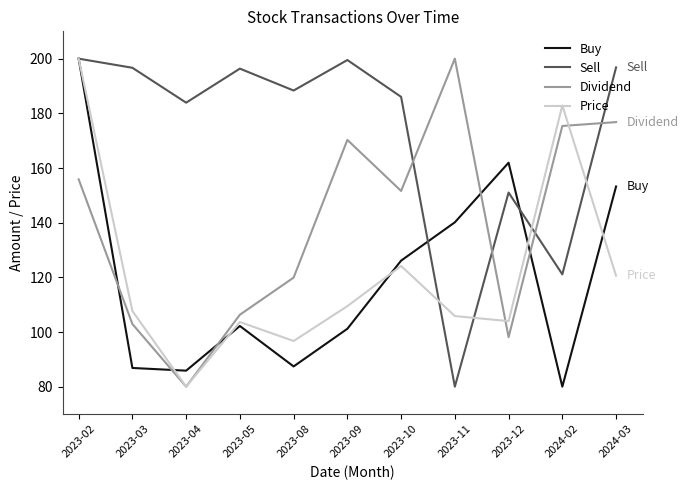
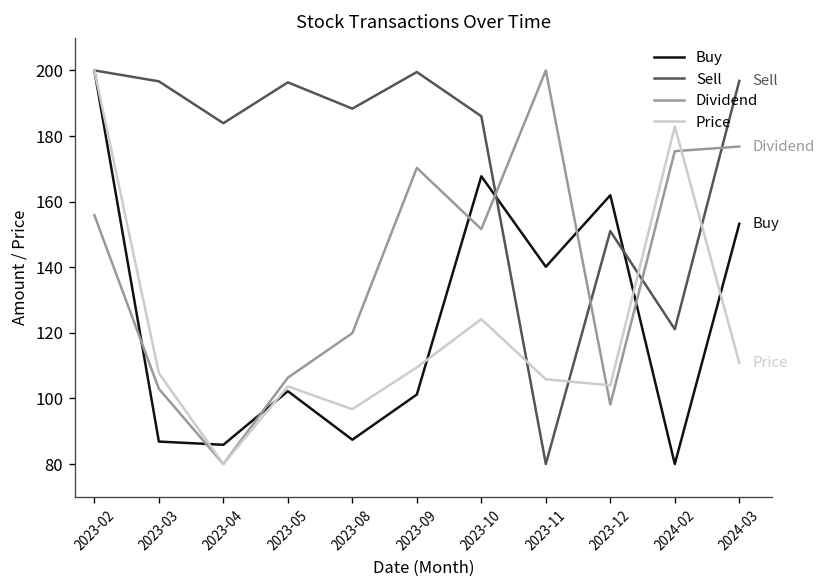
  {
    "Buy": {
      "2023-03": 87,
      "2023-04": 86,
      "2023-05": 102,
      "2023-08": 87,
      "2023-09": 101,
-     "2023-10": 126,
+     "2023-10": 168,
      "2023-11": 140,
      "2023-12": 162,
      "2024-02": 80,
      "2024-03": 153
    },
    "Sell": {
      "2023-03": 197,
      "2023-04": 184,
      "2023-05": 196,
      "2023-08": 188,
      "2023-09": 200,
      "2023-10": 186,
      "2023-11": 80,
      "2023-12": 151,
      "2024-02": 121,
      "2024-03": 197
    },
    "Dividend": {
      "2023-02": 156,
      "2023-03": 103,
      "2023-05": 106,
      "2023-08": 120,
      "2023-09": 170,
      "2023-10": 152,
      "2023-11": 200,
      "2023-12": 98,
      "2024-02": 175,
      "2024-03": 177
    },
    "Price": {
      "2023-03": 108,
      "2023-05": 104,
      "2023-08": 97,
      "2023-09": 109,
      "2023-10": 124,
      "2023-11": 106,
      "2023-12": 104,
      "2024-02": 183,
-     "2024-03": 121
+     "2024-03": 111
    }
  }
